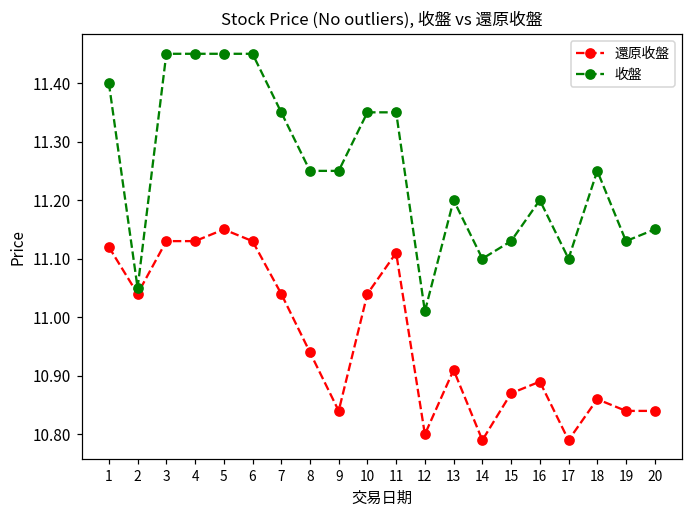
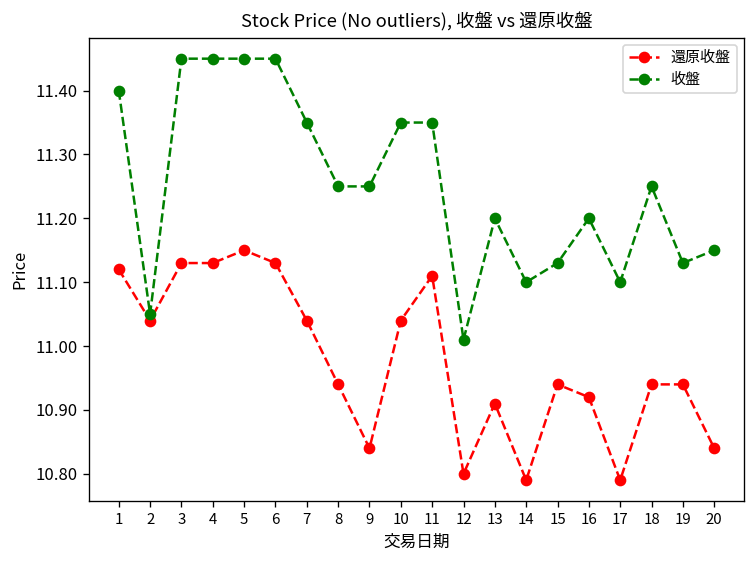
  {
    "還原收盤": {
      "1": 11.12,
      "2": 11.04,
      "3": 11.13,
      "4": 11.13,
      "5": 11.15,
      "6": 11.13,
      "7": 11.04,
      "8": 10.94,
      "9": 10.84,
      "10": 11.04,
      "11": 11.11,
      "12": 10.80,
      "13": 10.91,
      "14": 10.79,
-     "15": 10.87,
-     "16": 10.89,
+     "15": 10.94,
+     "16": 10.92,
      "17": 10.79,
-     "18": 10.86,
-     "19": 10.84,
+     "18": 10.94,
+     "19": 10.94,
      "20": 10.84
    },
    "收盤": {
      "1": 11.40,
      "2": 11.05,
      "3": 11.45,
      "4": 11.45,
      "5": 11.45,
      "6": 11.45,
      "7": 11.35,
      "8": 11.25,
      "9": 11.25,
      "10": 11.35,
      "11": 11.35,
      "12": 11.01,
      "13": 11.20,
      "14": 11.10,
      "15": 11.13,
      "16": 11.20,
      "17": 11.10,
      "18": 11.25,
      "19": 11.13,
      "20": 11.15
    }
  }
